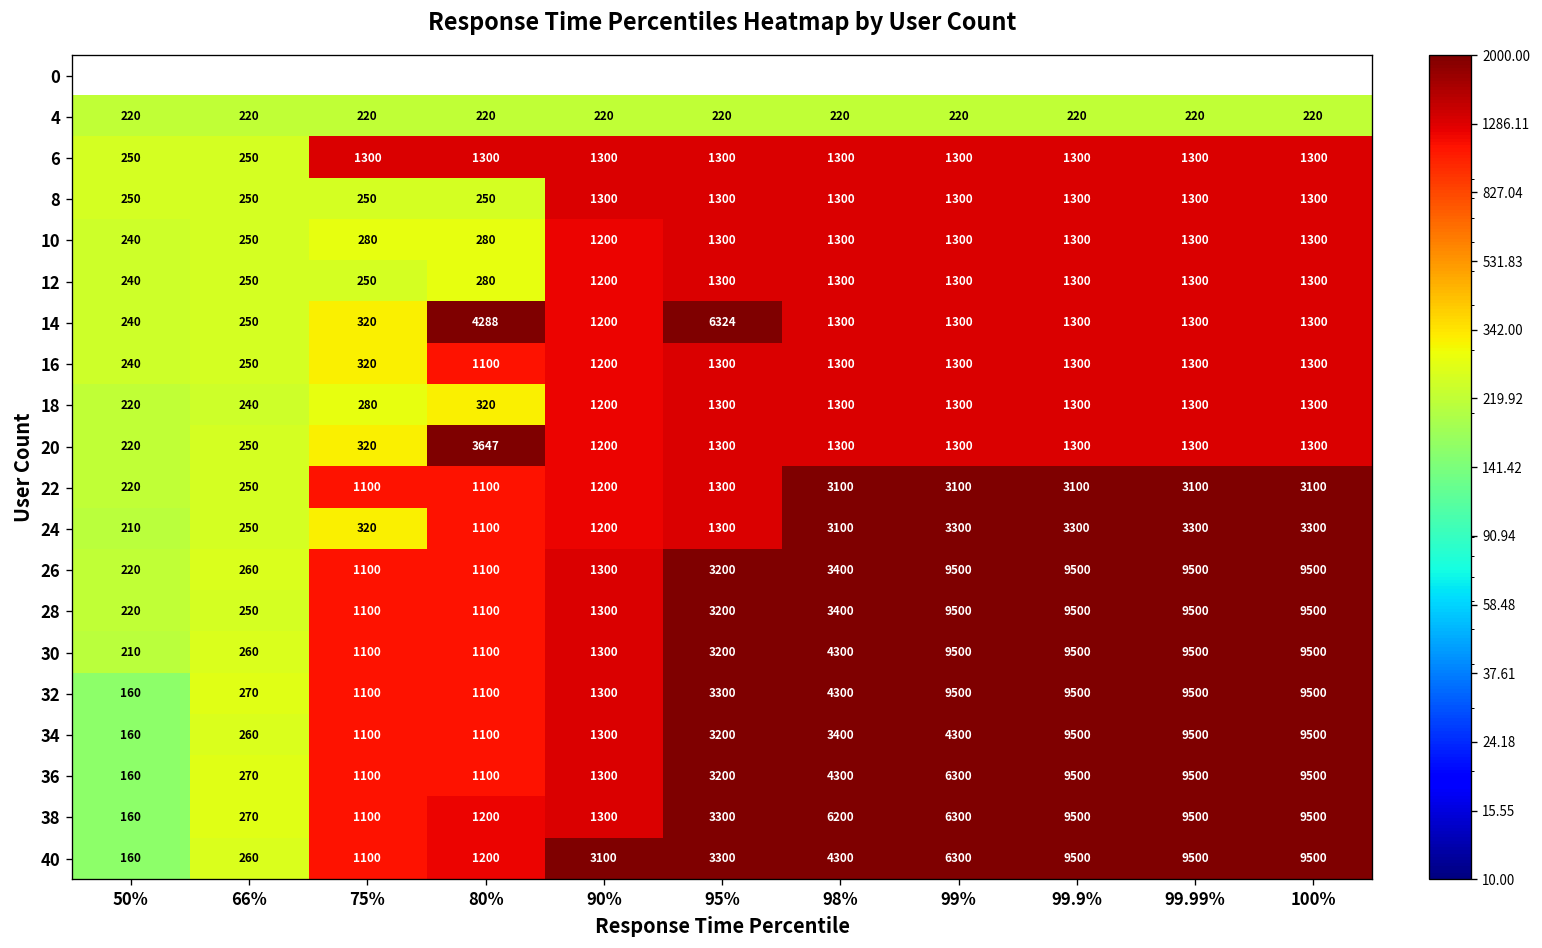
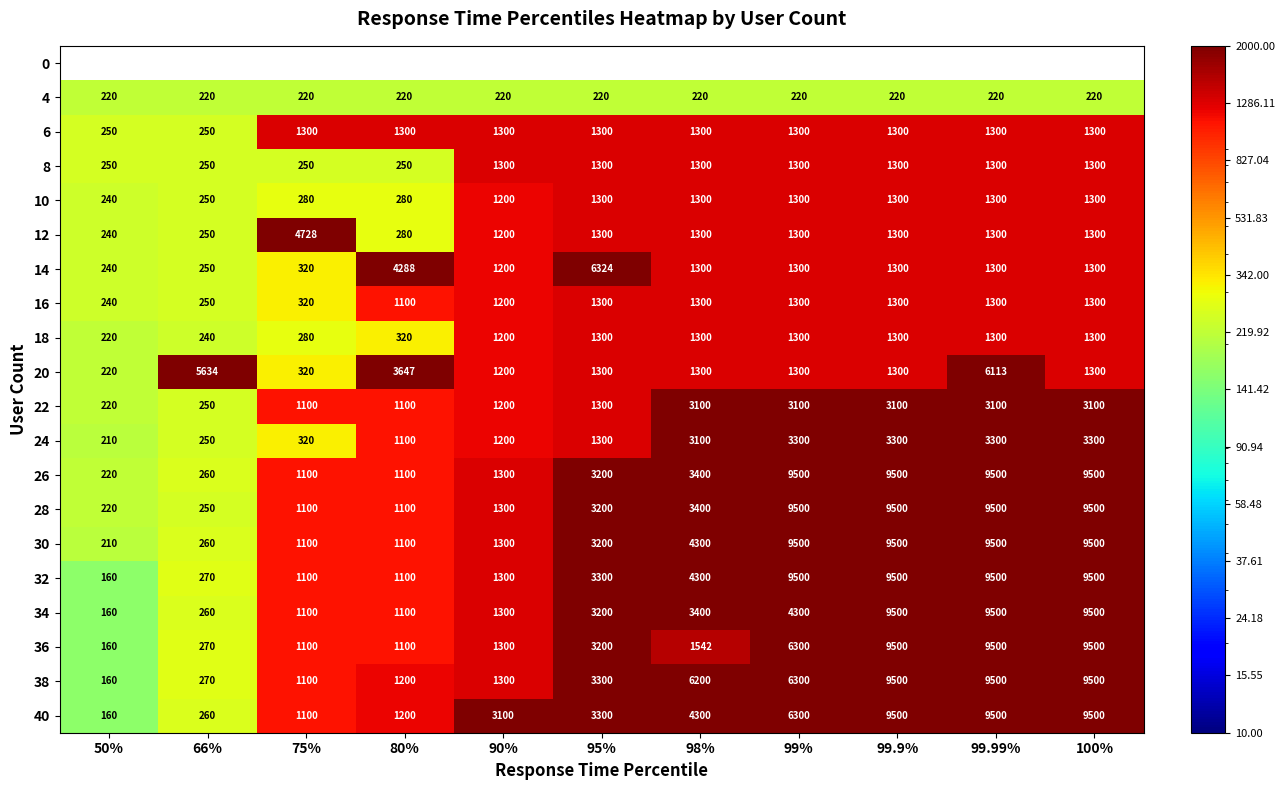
  {
    "12": {
      "50%": 240,
      "66%": 250,
-     "75%": 250,
+     "75%": 4728,
      "80%": 280,
      "90%": 1200,
      "95%": 1300,
      "98%": 1300,
      "99%": 1300,
      "99.9%": 1300,
      "99.99%": 1300,
      "100%": 1300
    },
    "20": {
      "50%": 220,
-     "66%": 250,
+     "66%": 5634,
      "75%": 320,
      "80%": 3647,
      "90%": 1200,
      "95%": 1300,
      "98%": 1300,
      "99%": 1300,
      "99.9%": 1300,
-     "99.99%": 1300,
+     "99.99%": 6113,
      "100%": 1300
    },
    "36": {
      "50%": 160,
      "66%": 270,
      "75%": 1100,
      "80%": 1100,
      "90%": 1300,
      "95%": 3200,
-     "98%": 4300,
+     "98%": 1542,
      "99%": 6300,
      "99.9%": 9500,
      "99.99%": 9500,
      "100%": 9500
    }
  }
